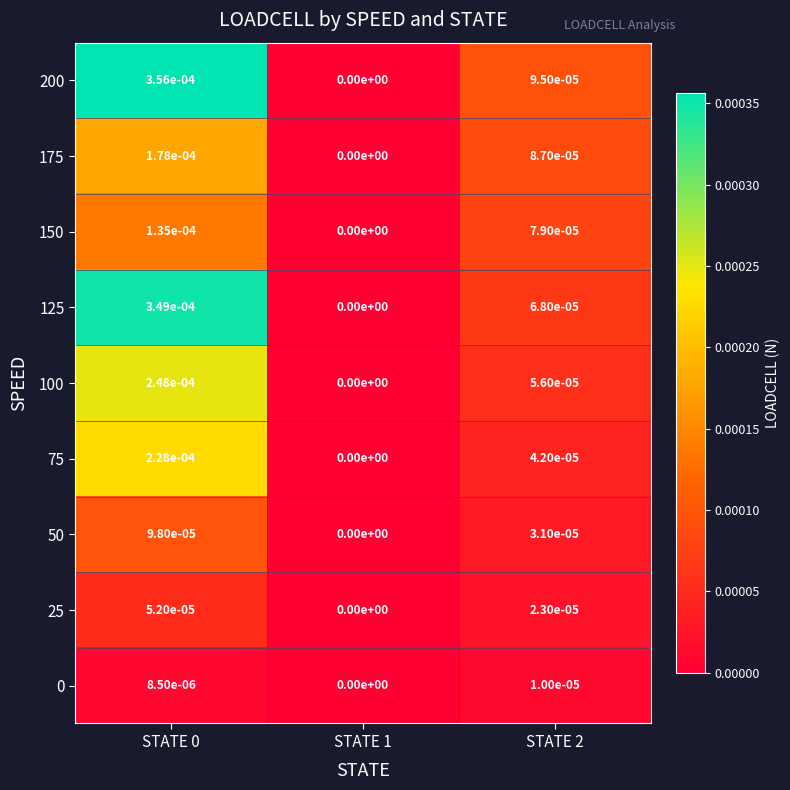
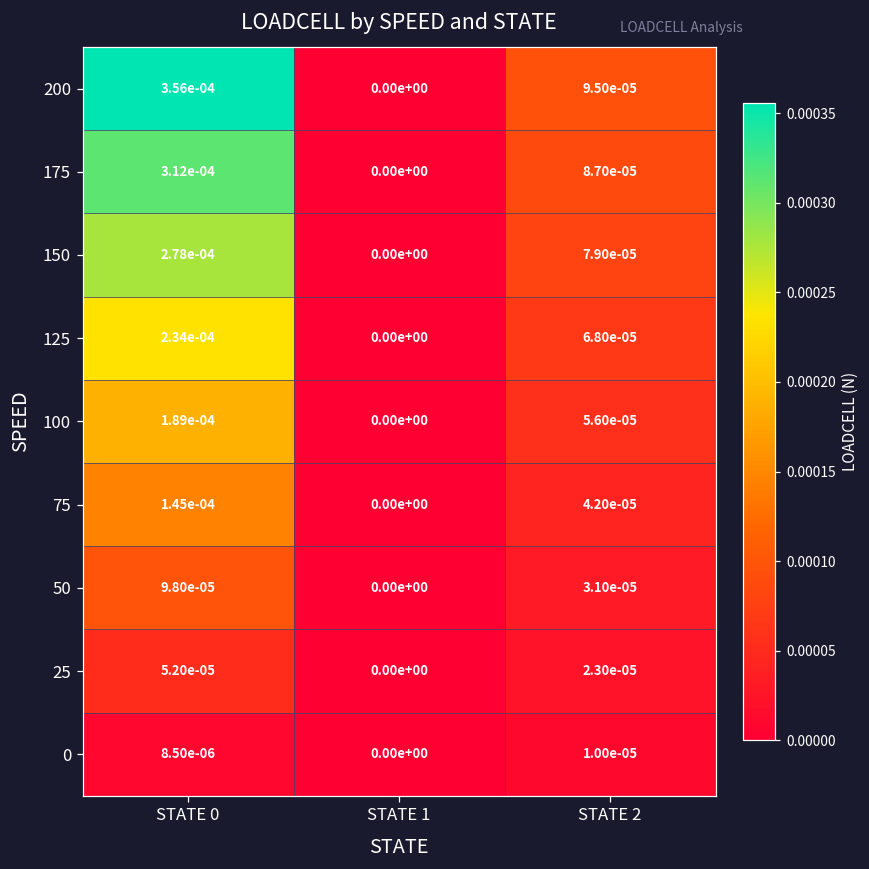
  {
    "200": {
      "STATE 0": "3.56e-04",
      "STATE 1": "0.00e+00",
      "STATE 2": "9.50e-05"
    },
    "175": {
-     "STATE 0": "1.78e-04",
+     "STATE 0": "3.12e-04",
      "STATE 1": "0.00e+00",
      "STATE 2": "8.70e-05"
    },
    "150": {
-     "STATE 0": "1.35e-04",
+     "STATE 0": "2.78e-04",
      "STATE 1": "0.00e+00",
      "STATE 2": "7.90e-05"
    },
    "125": {
-     "STATE 0": "3.49e-04",
+     "STATE 0": "2.34e-04",
      "STATE 1": "0.00e+00",
      "STATE 2": "6.80e-05"
    },
    "100": {
-     "STATE 0": "2.48e-04",
+     "STATE 0": "1.89e-04",
      "STATE 1": "0.00e+00",
      "STATE 2": "5.60e-05"
    },
    "75": {
-     "STATE 0": "2.28e-04",
+     "STATE 0": "1.45e-04",
      "STATE 1": "0.00e+00",
      "STATE 2": "4.20e-05"
    },
    "50": {
      "STATE 0": "9.80e-05",
      "STATE 1": "0.00e+00",
      "STATE 2": "3.10e-05"
    },
    "25": {
      "STATE 0": "5.20e-05",
      "STATE 1": "0.00e+00",
      "STATE 2": "2.30e-05"
    },
    "0": {
      "STATE 0": "8.50e-06",
      "STATE 1": "0.00e+00",
      "STATE 2": "1.00e-05"
    }
  }
